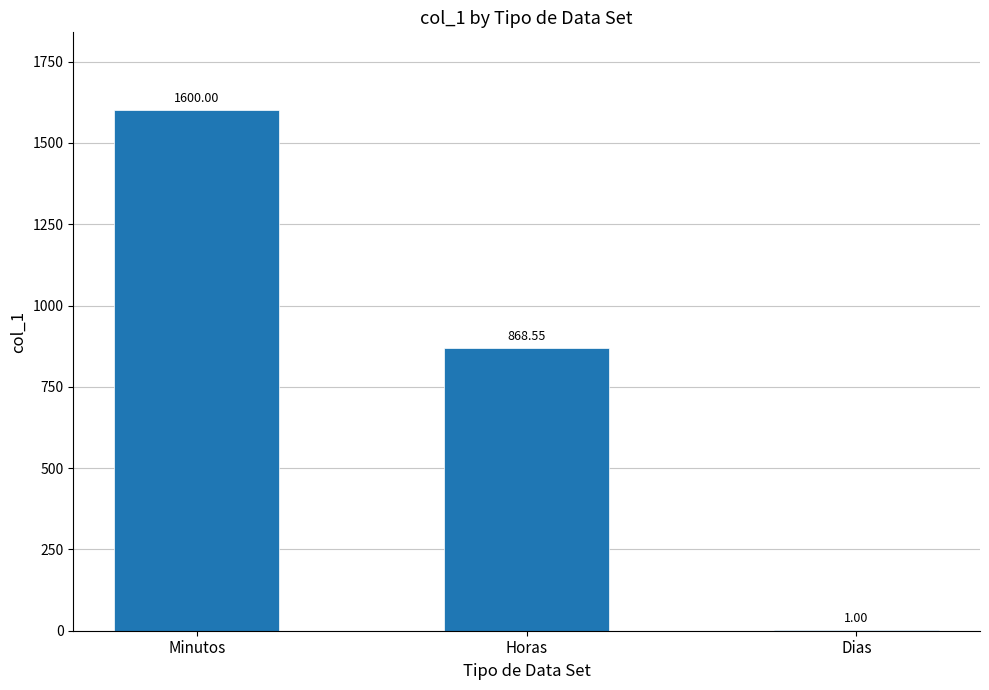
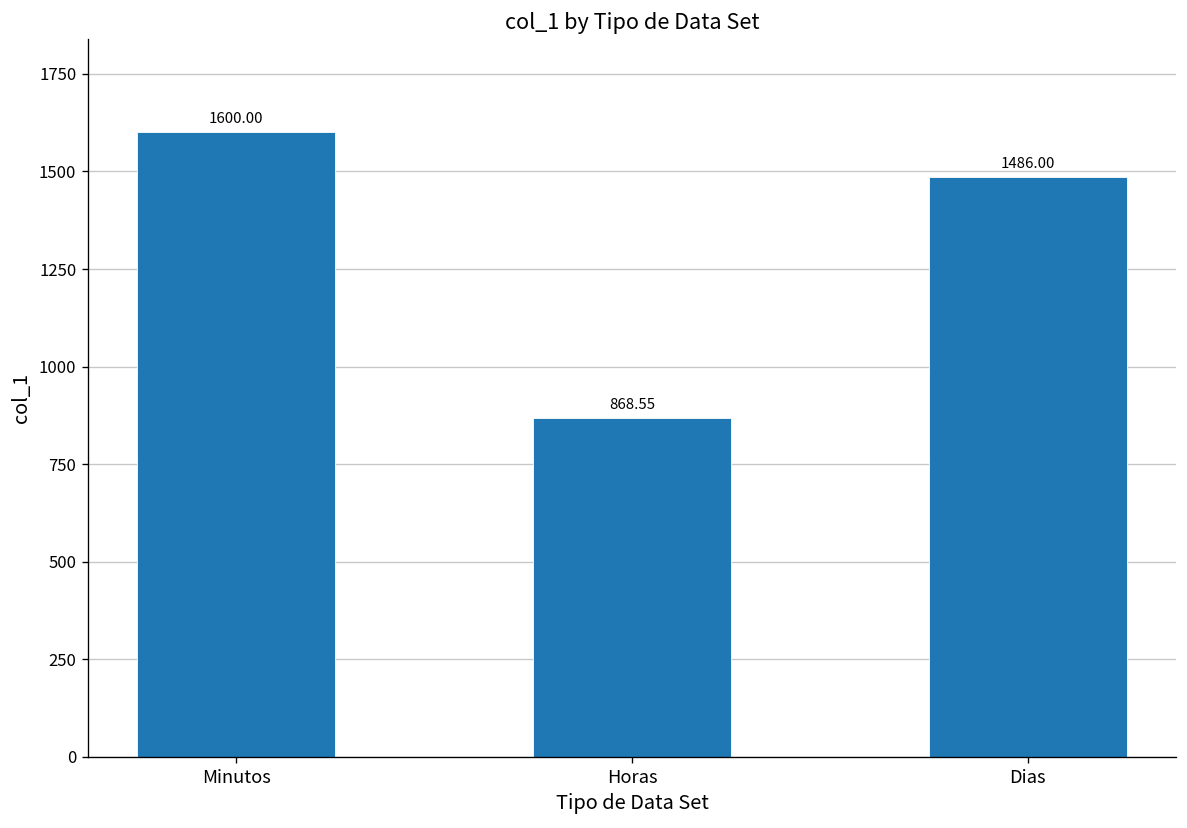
  {
    "Minutos": 1600.00,
    "Horas": 868.55,
-   "Dias": 1.00
+   "Dias": 1486.00
  }
